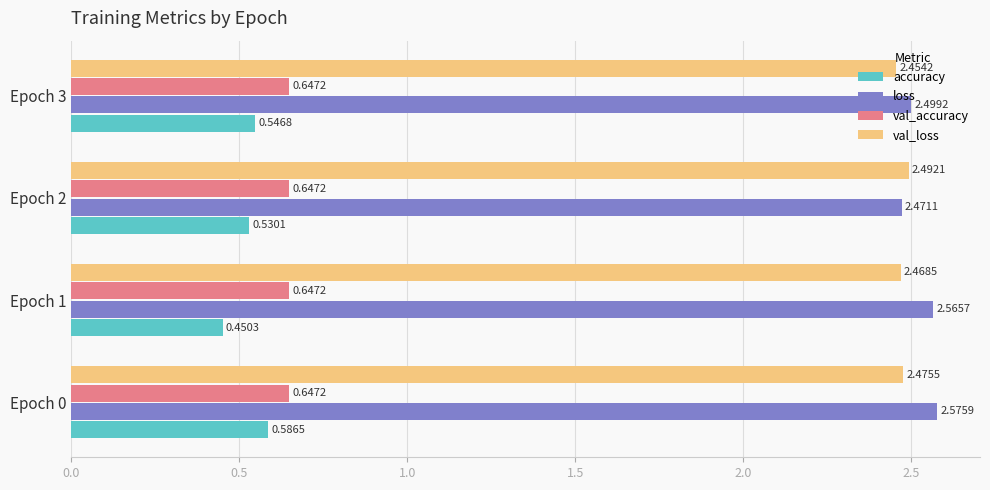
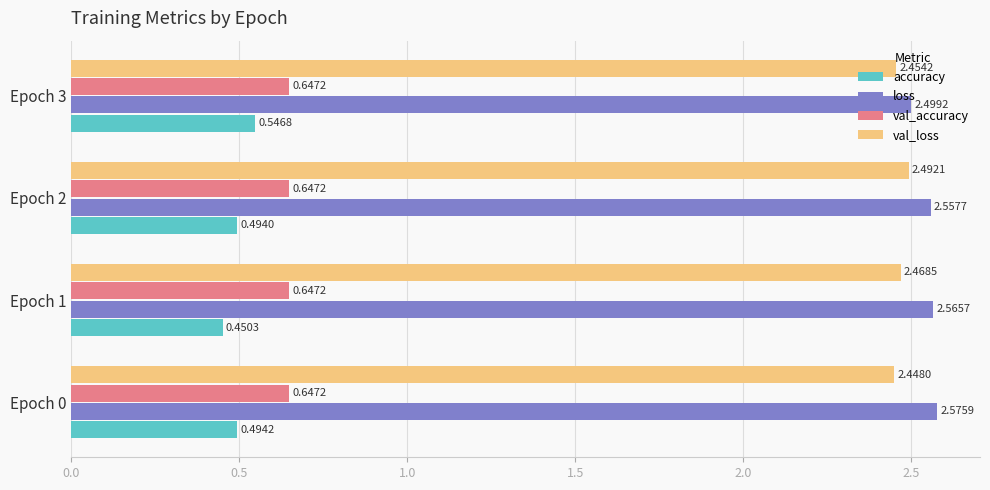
  {
    "accuracy": {
      "Epoch 3": 0.5468,
-     "Epoch 2": 0.5301,
+     "Epoch 2": 0.4940,
      "Epoch 1": 0.4503,
-     "Epoch 0": 0.5865
+     "Epoch 0": 0.4942
    },
    "loss": {
      "Epoch 3": 2.4992,
-     "Epoch 2": 2.4711,
+     "Epoch 2": 2.5577,
      "Epoch 1": 2.5657,
      "Epoch 0": 2.5759
    },
    "val_accuracy": {
      "Epoch 3": 0.6472,
      "Epoch 2": 0.6472,
      "Epoch 1": 0.6472,
      "Epoch 0": 0.6472
    },
    "val_loss": {
      "Epoch 3": 2.4542,
      "Epoch 2": 2.4921,
      "Epoch 1": 2.4685,
-     "Epoch 0": 2.4755
+     "Epoch 0": 2.4480
    }
  }
